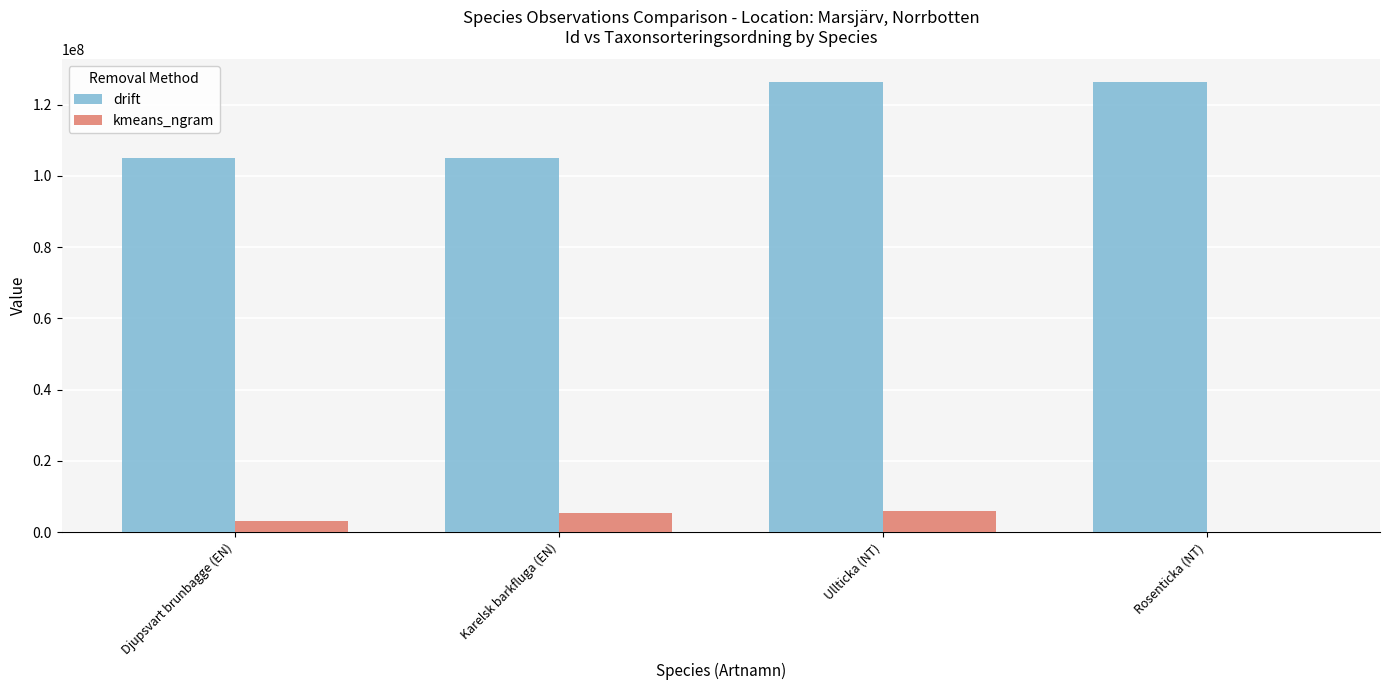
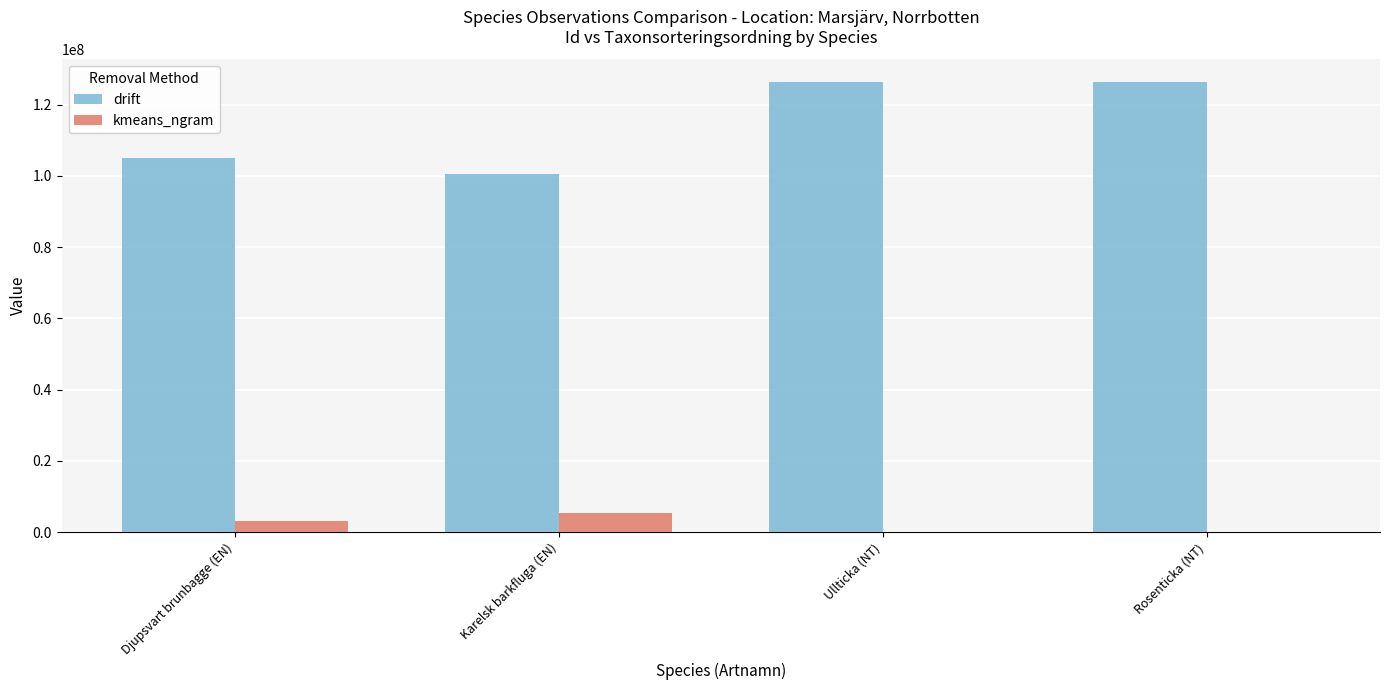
  {
    "drift": {
      "Djupsvart brunbagge (EN)": 105000000,
-     "Karelsk barkfluga (EN)": 105000000,
+     "Karelsk barkfluga (EN)": 101000000,
      "Ullticka (NT)": 126000000,
      "Rosenticka (NT)": 126000000
    },
    "kmeans_ngram": {
      "Djupsvart brunbagge (EN)": 3000000,
      "Karelsk barkfluga (EN)": 5000000,
-     "Ullticka (NT)": 6000000
+     "Ullticka (NT)": 0
    }
  }
